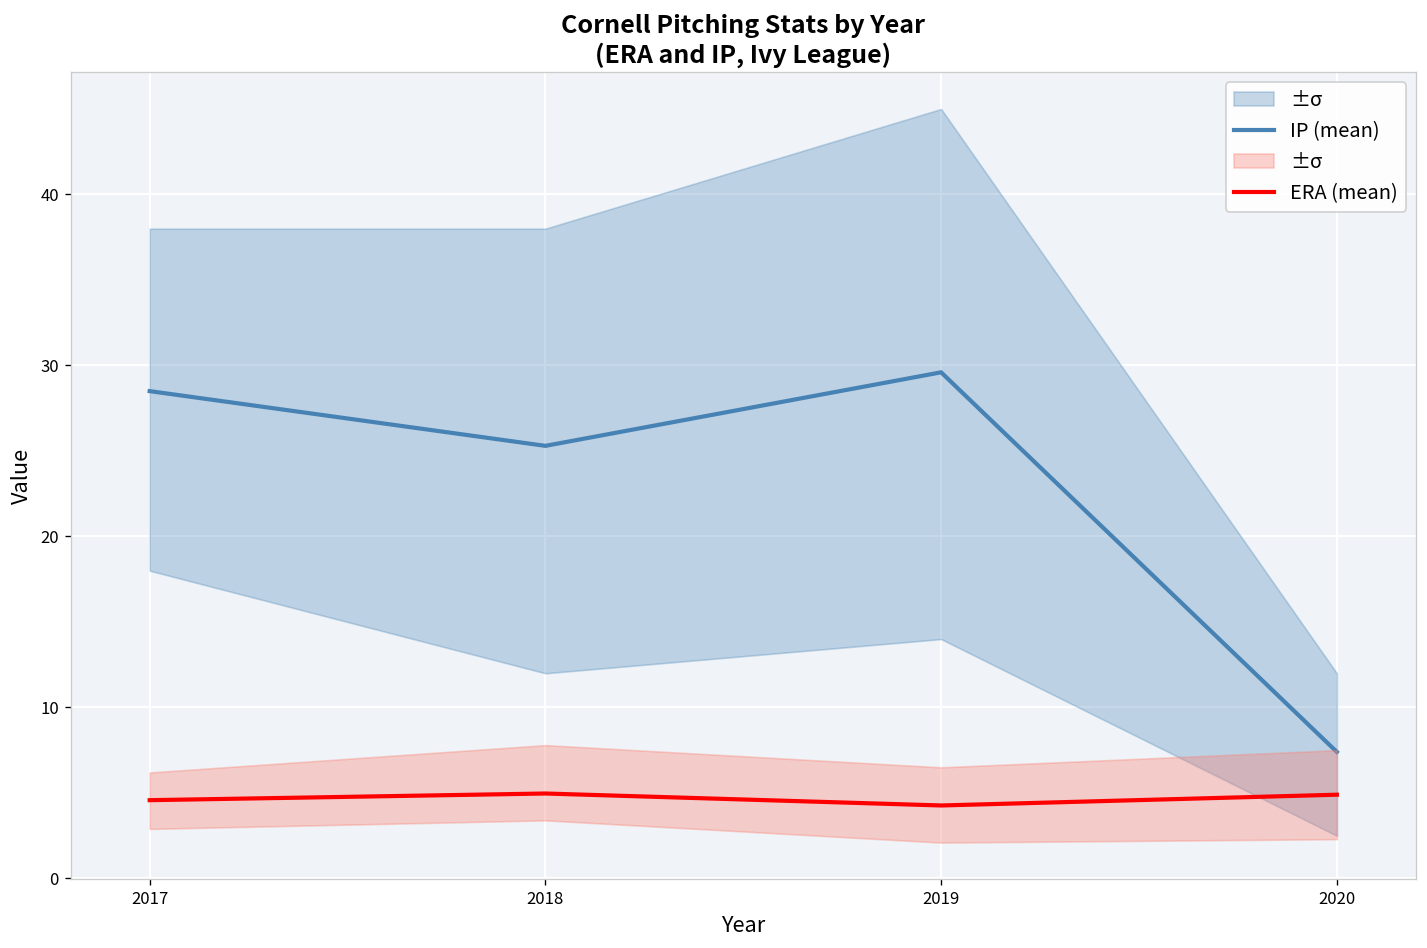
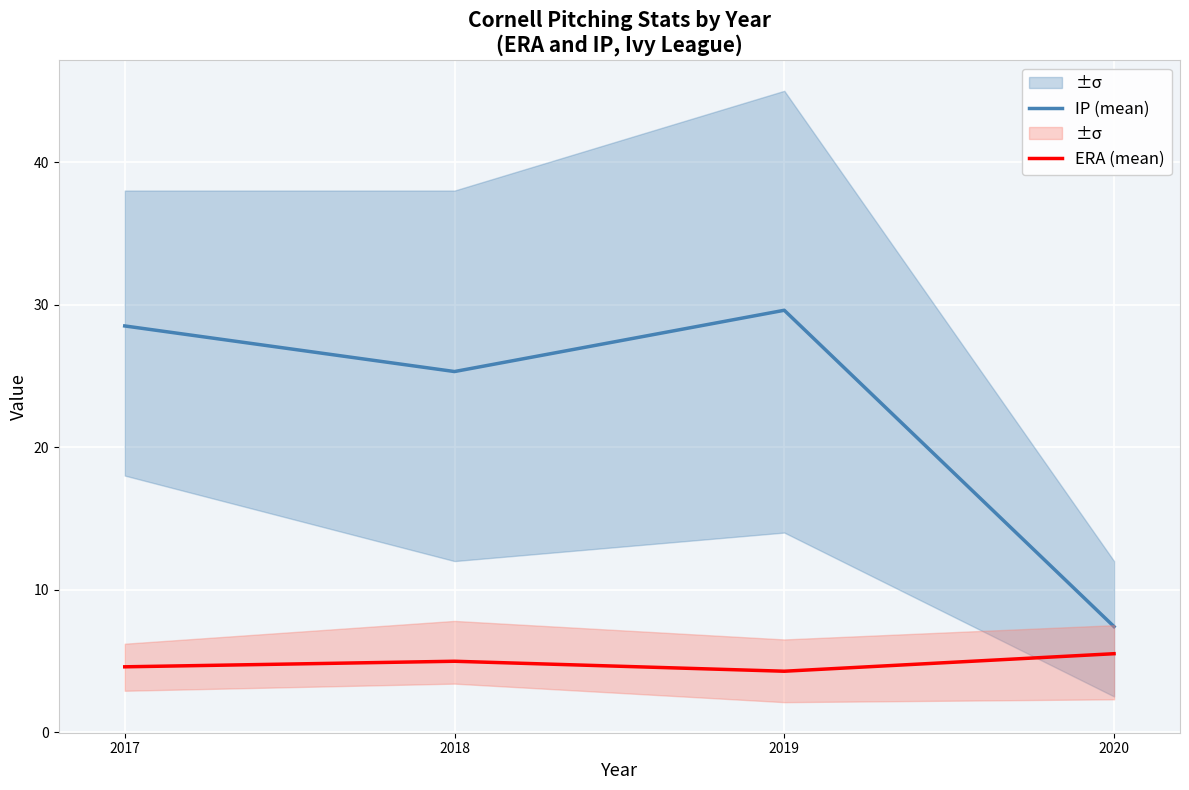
  {
    "ERA (mean)": {
      "2017": 4.6,
      "2018": 5.0,
      "2019": 4.3,
-     "2020": 4.9
+     "2020": 5.5
    }
  }
